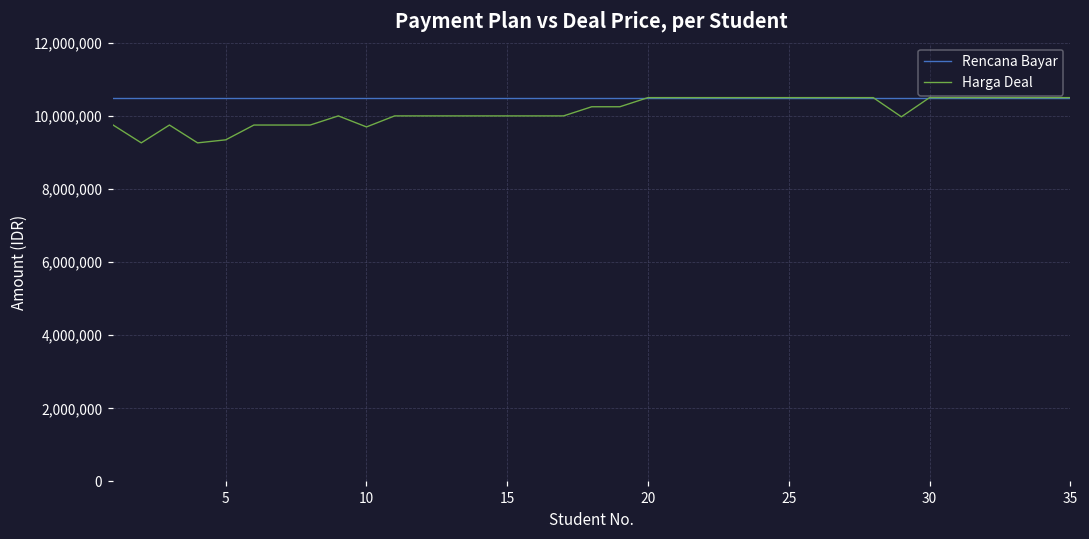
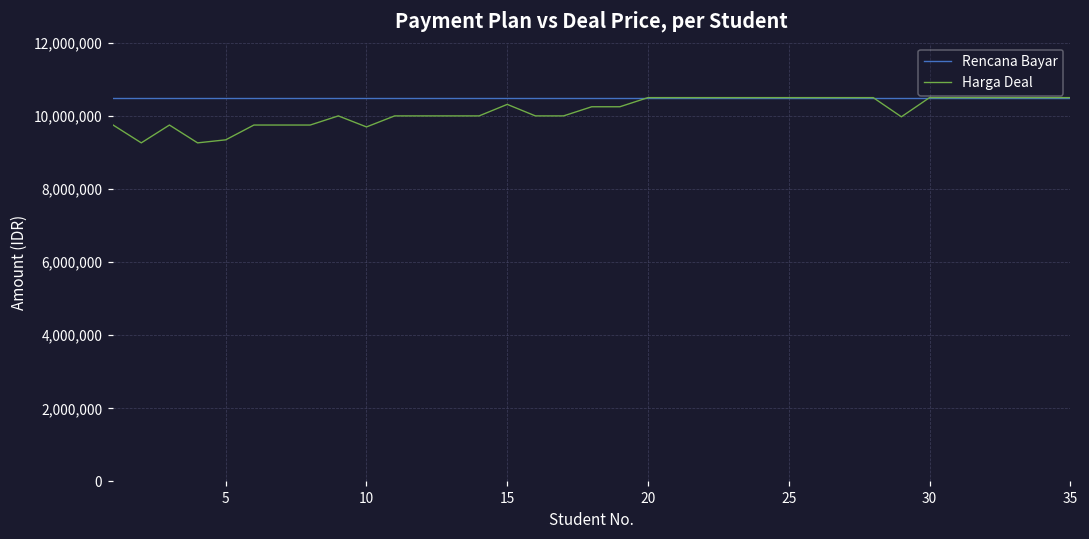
  {
    "Rencana Bayar": {
      "5": "10,500,000",
      "10": "10,500,000",
      "15": "10,500,000"
    },
    "Harga Deal": {
      "5": "9,300,000",
      "10": "9,700,000",
-     "15": "10,000,000"
+     "15": "10,300,000"
    }
  }
